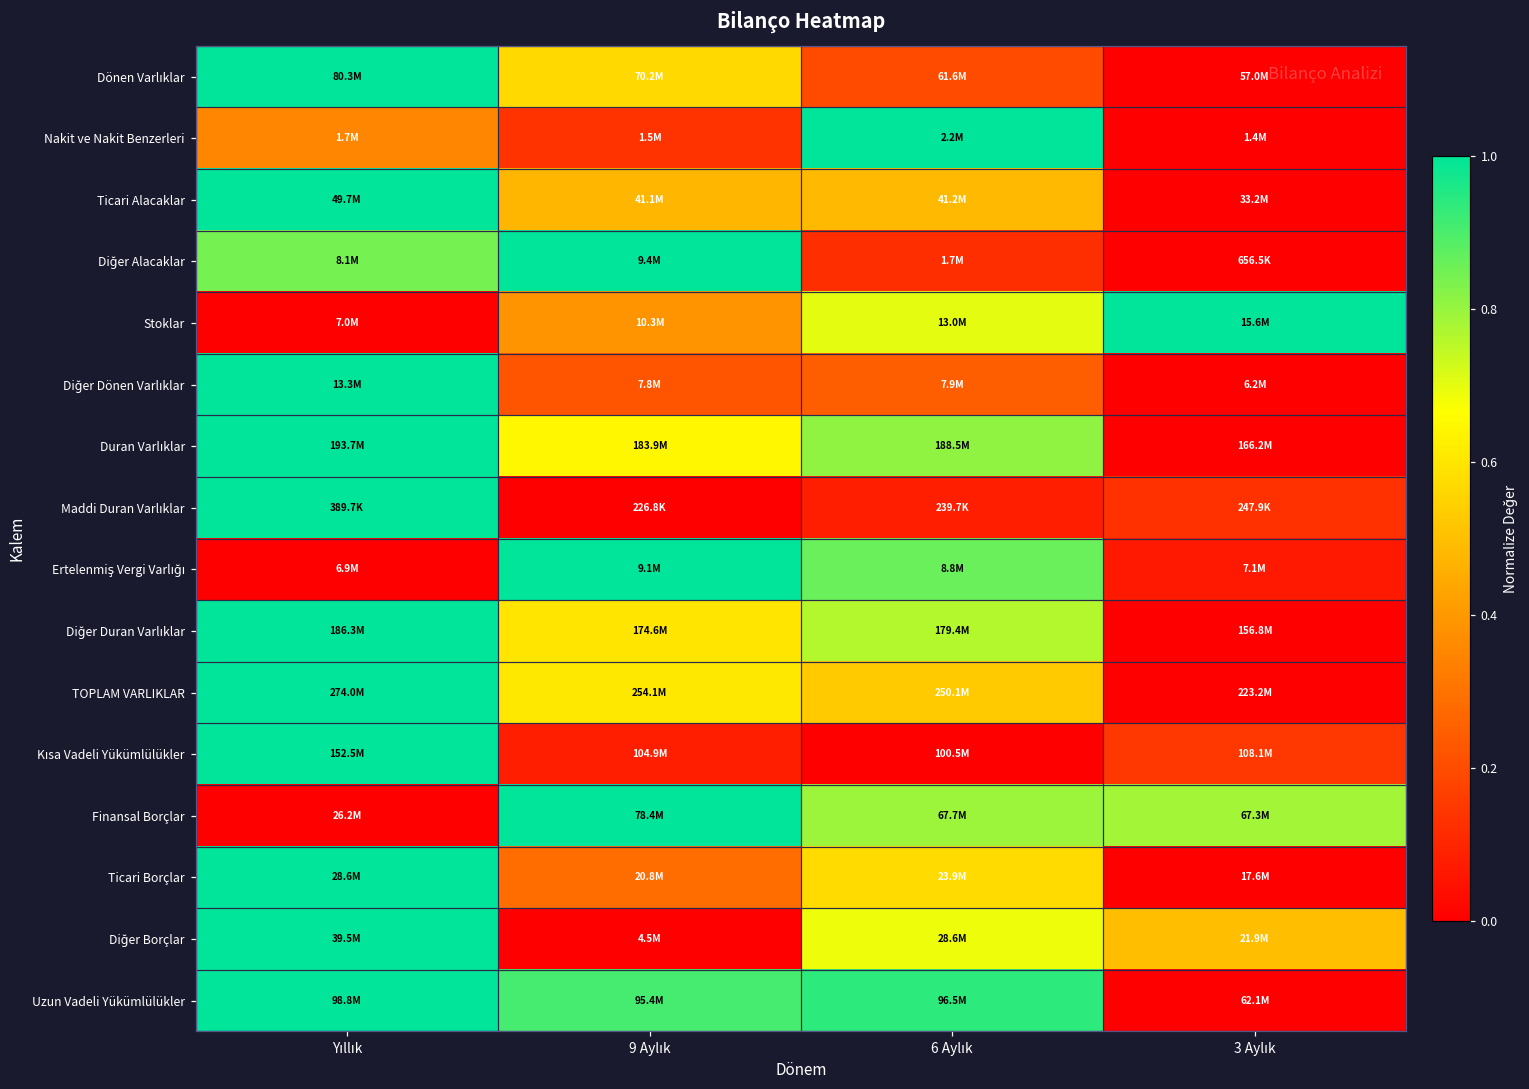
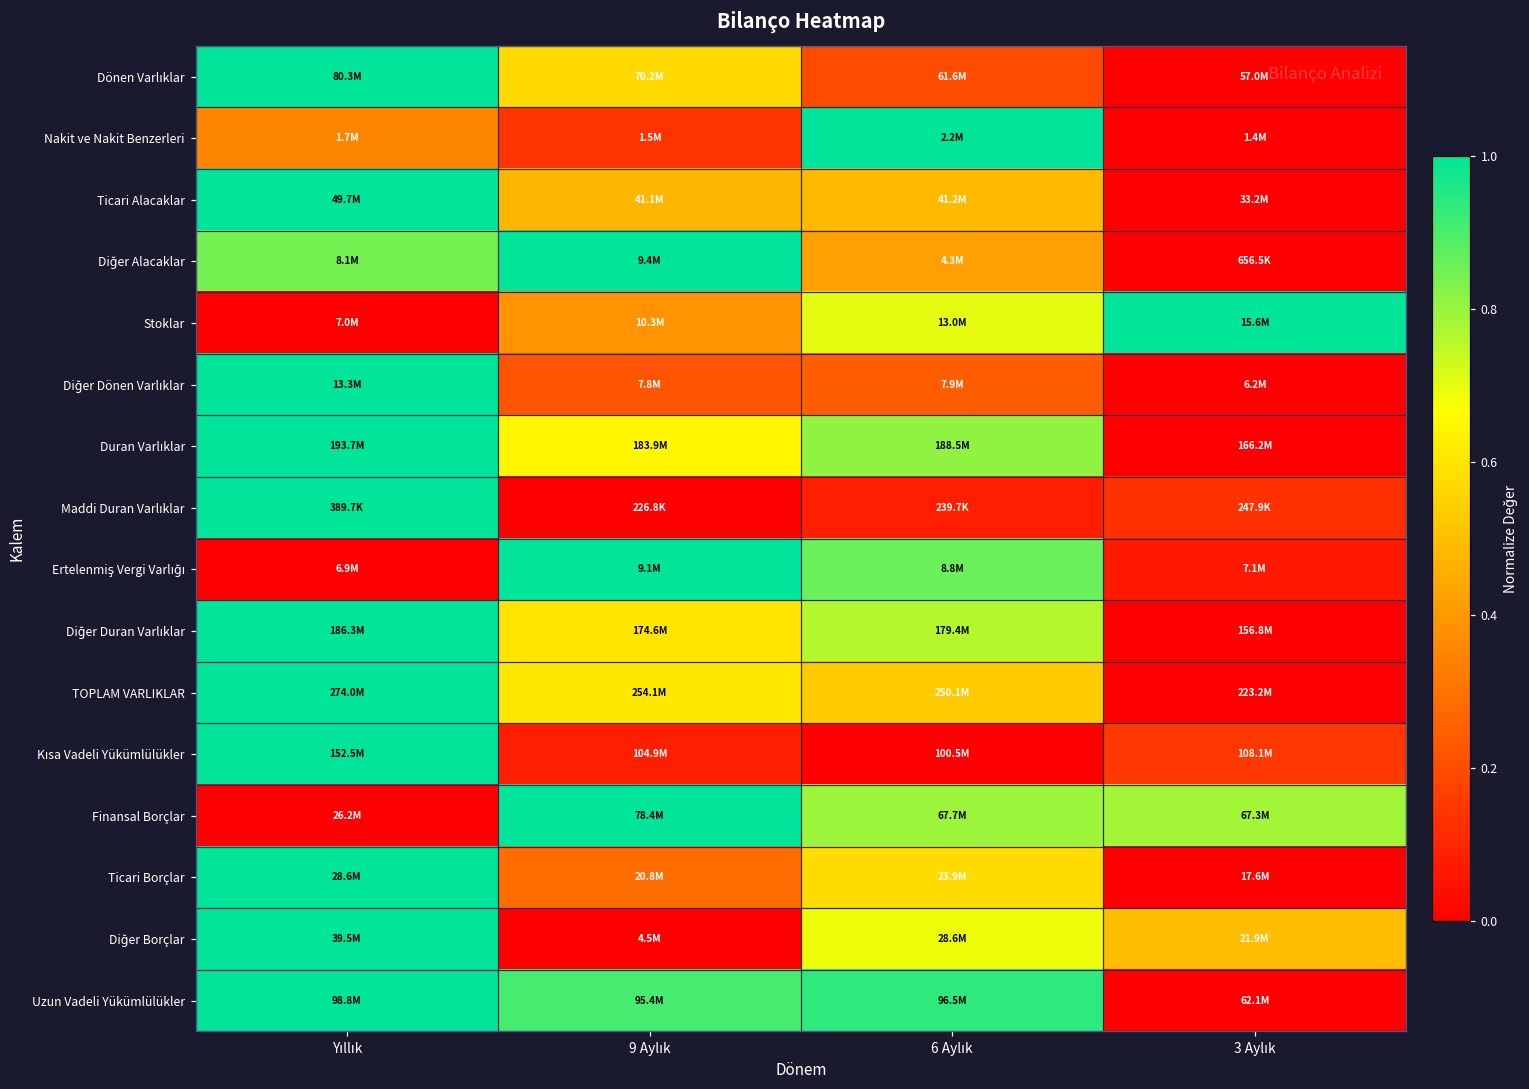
  {
    "Dönen Varlıklar": {
      "Yıllık": "80.3M",
      "9 Aylık": "70.2M",
      "6 Aylık": "61.6M"
    },
    "Nakit ve Nakit Benzerleri": {
      "Yıllık": "1.7M",
      "9 Aylık": "1.5M",
      "6 Aylık": "2.2M",
      "3 Aylık": "1.4M"
    },
    "Ticari Alacaklar": {
      "Yıllık": "49.7M",
      "9 Aylık": "41.1M",
      "6 Aylık": "41.2M",
      "3 Aylık": "33.2M"
    },
    "Diğer Alacaklar": {
      "Yıllık": "8.1M",
      "9 Aylık": "9.4M",
-     "6 Aylık": "1.7M",
+     "6 Aylık": "4.3M",
      "3 Aylık": "656.5K"
    },
    "Stoklar": {
      "Yıllık": "7.0M",
      "9 Aylık": "10.3M",
      "6 Aylık": "13.0M",
      "3 Aylık": "15.6M"
    },
    "Diğer Dönen Varlıklar": {
      "Yıllık": "13.3M",
      "9 Aylık": "7.8M",
      "6 Aylık": "7.9M",
      "3 Aylık": "6.2M"
    },
    "Duran Varlıklar": {
      "Yıllık": "193.7M",
      "9 Aylık": "183.9M",
      "6 Aylık": "188.5M",
      "3 Aylık": "166.2M"
    },
    "Maddi Duran Varlıklar": {
      "Yıllık": "389.7K",
      "9 Aylık": "226.8K",
      "6 Aylık": "239.7K",
      "3 Aylık": "247.9K"
    },
    "Ertelenmiş Vergi Varlığı": {
      "Yıllık": "6.9M",
      "9 Aylık": "9.1M",
      "6 Aylık": "8.8M",
      "3 Aylık": "7.1M"
    },
    "Diğer Duran Varlıklar": {
      "Yıllık": "186.3M",
      "9 Aylık": "174.6M",
      "6 Aylık": "179.4M",
      "3 Aylık": "156.8M"
    },
    "TOPLAM VARLIKLAR": {
      "Yıllık": "274.0M",
      "9 Aylık": "254.1M",
      "6 Aylık": "250.1M",
      "3 Aylık": "223.2M"
    },
    "Kısa Vadeli Yükümlülükler": {
      "Yıllık": "152.5M",
      "9 Aylık": "104.9M",
      "6 Aylık": "100.5M",
      "3 Aylık": "108.1M"
    },
    "Finansal Borçlar": {
      "Yıllık": "26.2M",
      "9 Aylık": "78.4M",
      "6 Aylık": "67.7M",
      "3 Aylık": "67.3M"
    },
    "Ticari Borçlar": {
      "Yıllık": "28.6M",
      "9 Aylık": "20.8M",
      "6 Aylık": "23.9M",
      "3 Aylık": "17.6M"
    },
    "Diğer Borçlar": {
      "Yıllık": "39.5M",
      "9 Aylık": "4.5M",
      "6 Aylık": "28.6M",
      "3 Aylık": "21.9M"
    },
    "Uzun Vadeli Yükümlülükler": {
      "Yıllık": "98.8M",
      "9 Aylık": "95.4M",
      "6 Aylık": "96.5M",
      "3 Aylık": "62.1M"
    }
  }
